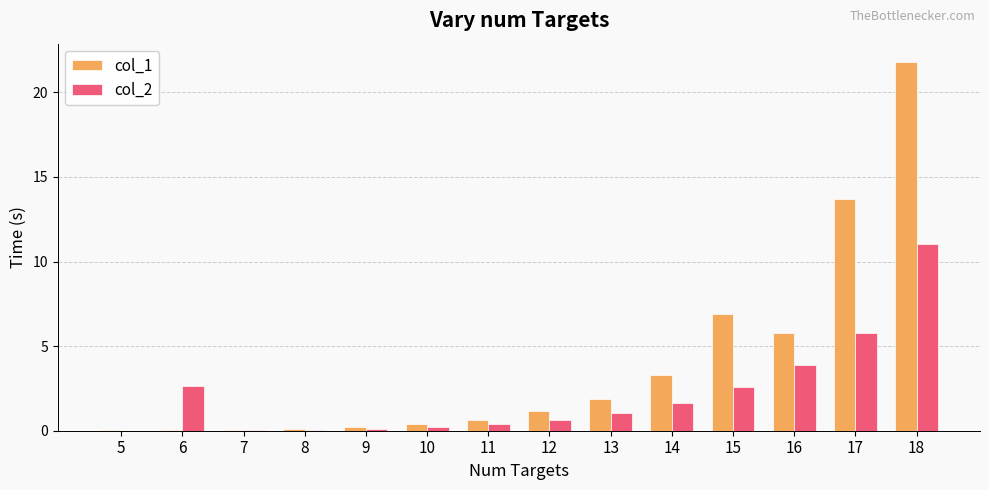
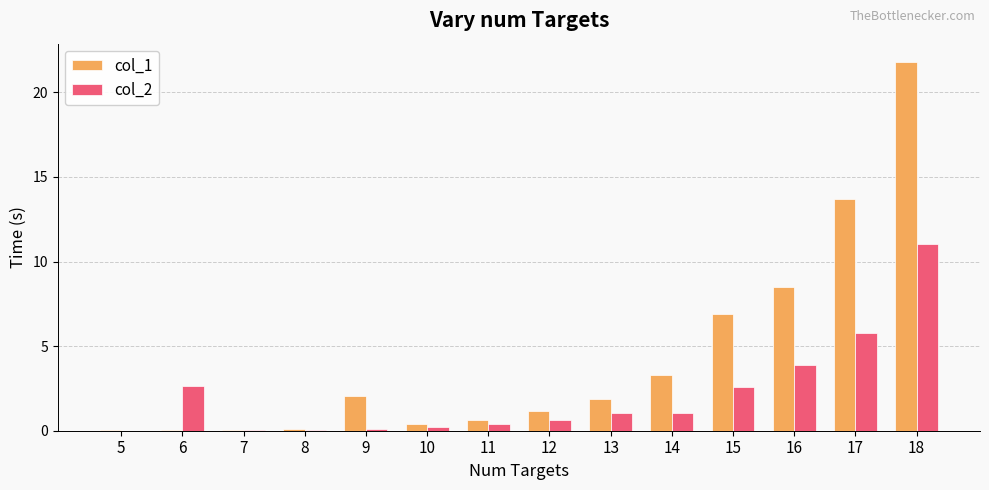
  {
    "col_1": {
-     "9": 0.2,
+     "9": 2.0,
      "10": 0.4,
      "11": 0.7,
      "12": 1.1,
      "13": 1.9,
      "14": 3.3,
      "15": 6.9,
-     "16": 5.8,
+     "16": 8.5,
      "17": 13.7,
      "18": 21.8
    },
    "col_2": {
      "6": 2.6,
      "10": 0.2,
      "11": 0.4,
      "12": 0.6,
      "13": 1.0,
-     "14": 1.6,
+     "14": 1.1,
      "15": 2.6,
      "16": 3.9,
      "17": 5.8,
      "18": 11.0
    }
  }
